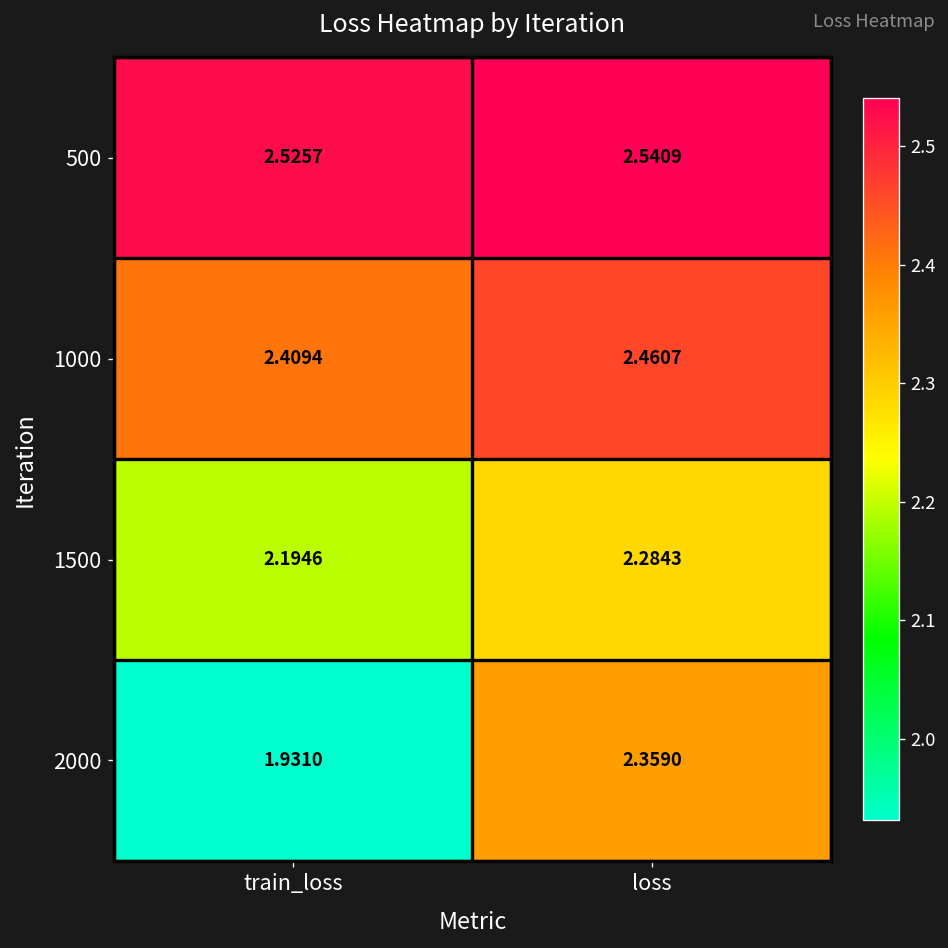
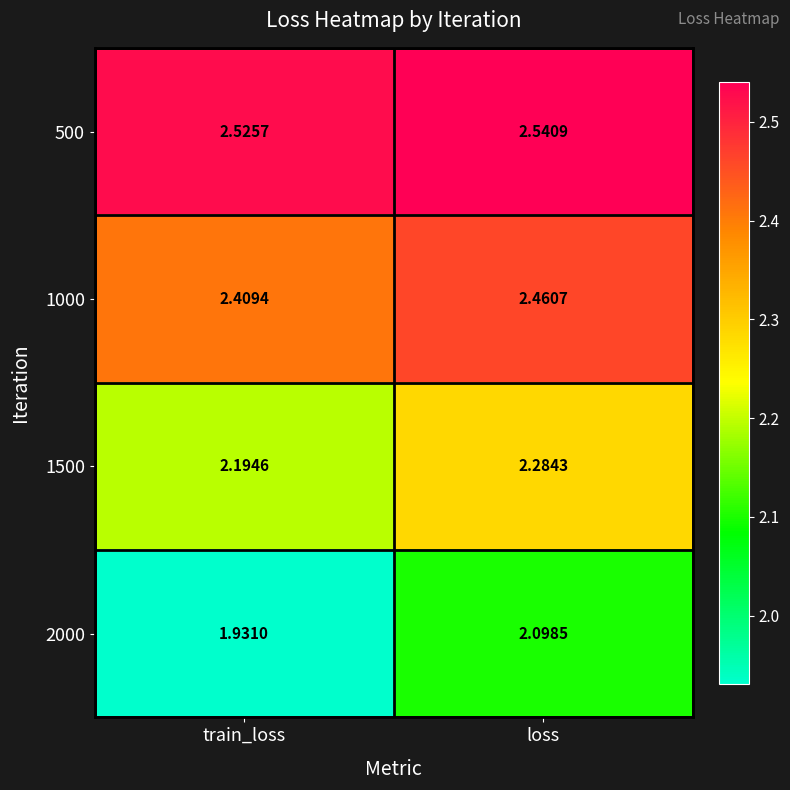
  {
    "500": {
      "train_loss": 2.5257,
      "loss": 2.5409
    },
    "1000": {
      "train_loss": 2.4094,
      "loss": 2.4607
    },
    "1500": {
      "train_loss": 2.1946,
      "loss": 2.2843
    },
    "2000": {
      "train_loss": 1.9310,
-     "loss": 2.3590
+     "loss": 2.0985
    }
  }
